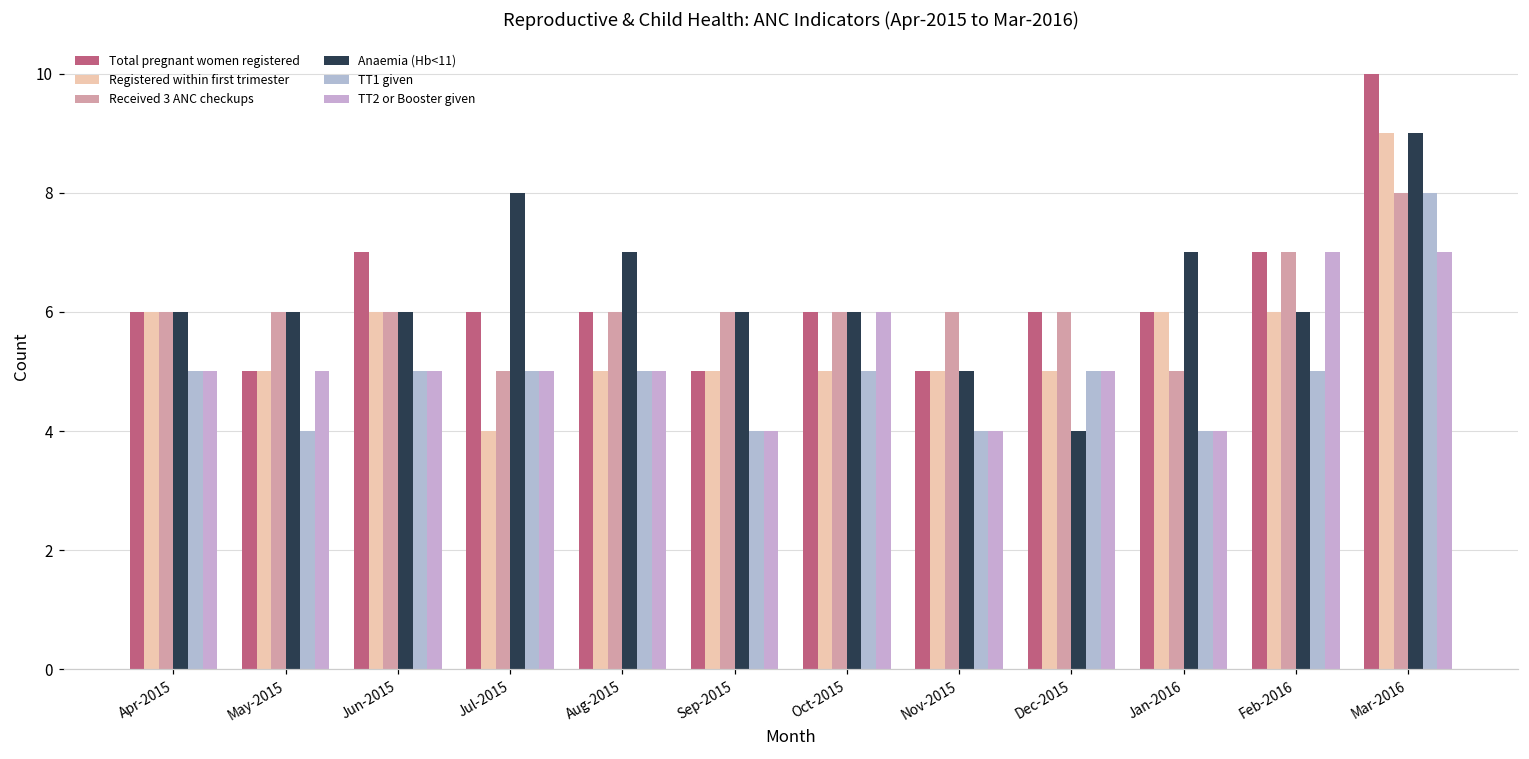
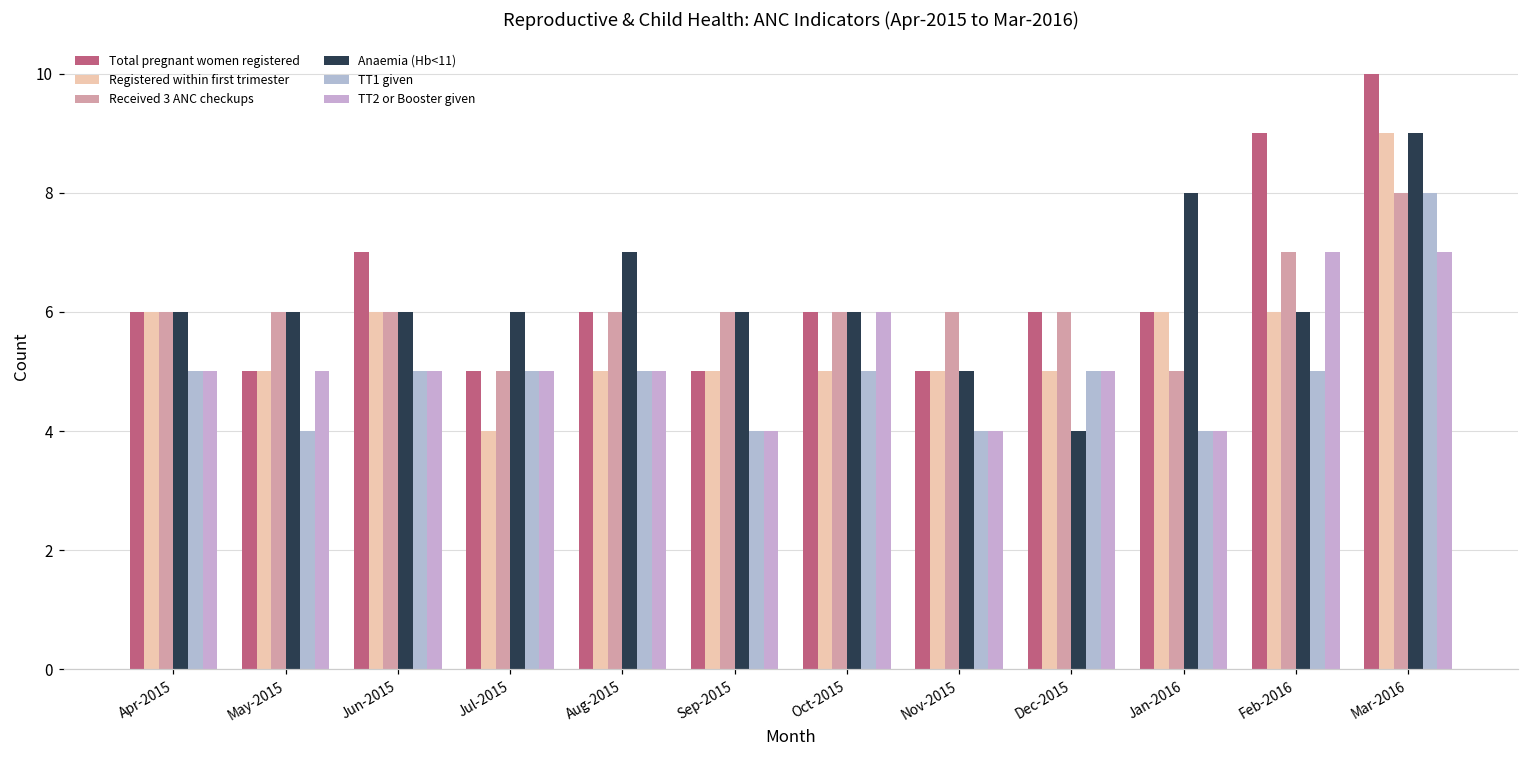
  {
    "Total pregnant women registered": {
      "Apr-2015": 6,
      "May-2015": 5,
      "Jun-2015": 7,
-     "Jul-2015": 6,
+     "Jul-2015": 5,
      "Aug-2015": 6,
      "Sep-2015": 5,
      "Oct-2015": 6,
      "Nov-2015": 5,
      "Dec-2015": 6,
      "Jan-2016": 6,
-     "Feb-2016": 7,
+     "Feb-2016": 9,
      "Mar-2016": 10
    },
    "Anaemia (Hb<11)": {
      "Apr-2015": 6,
      "May-2015": 6,
      "Jun-2015": 6,
-     "Jul-2015": 8,
+     "Jul-2015": 6,
      "Aug-2015": 7,
      "Sep-2015": 6,
      "Oct-2015": 6,
      "Nov-2015": 5,
      "Dec-2015": 4,
-     "Jan-2016": 7,
+     "Jan-2016": 8,
      "Feb-2016": 6,
      "Mar-2016": 9
    }
  }
